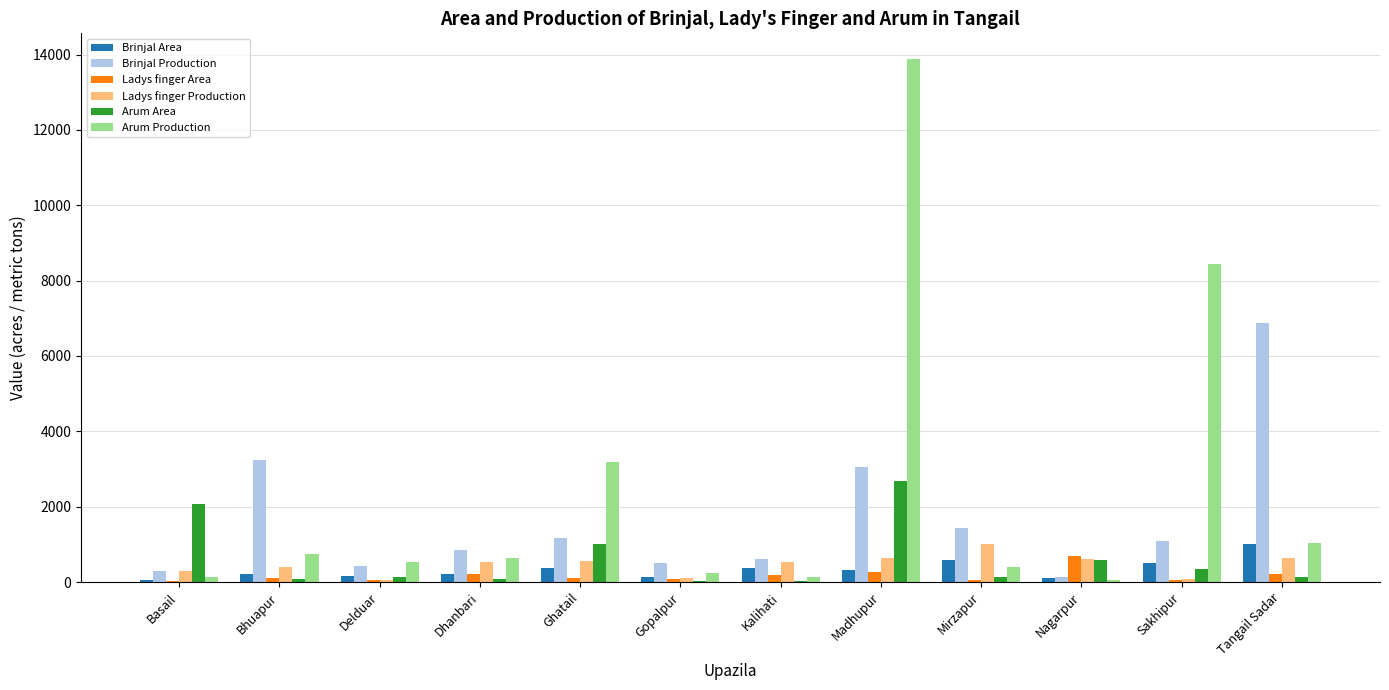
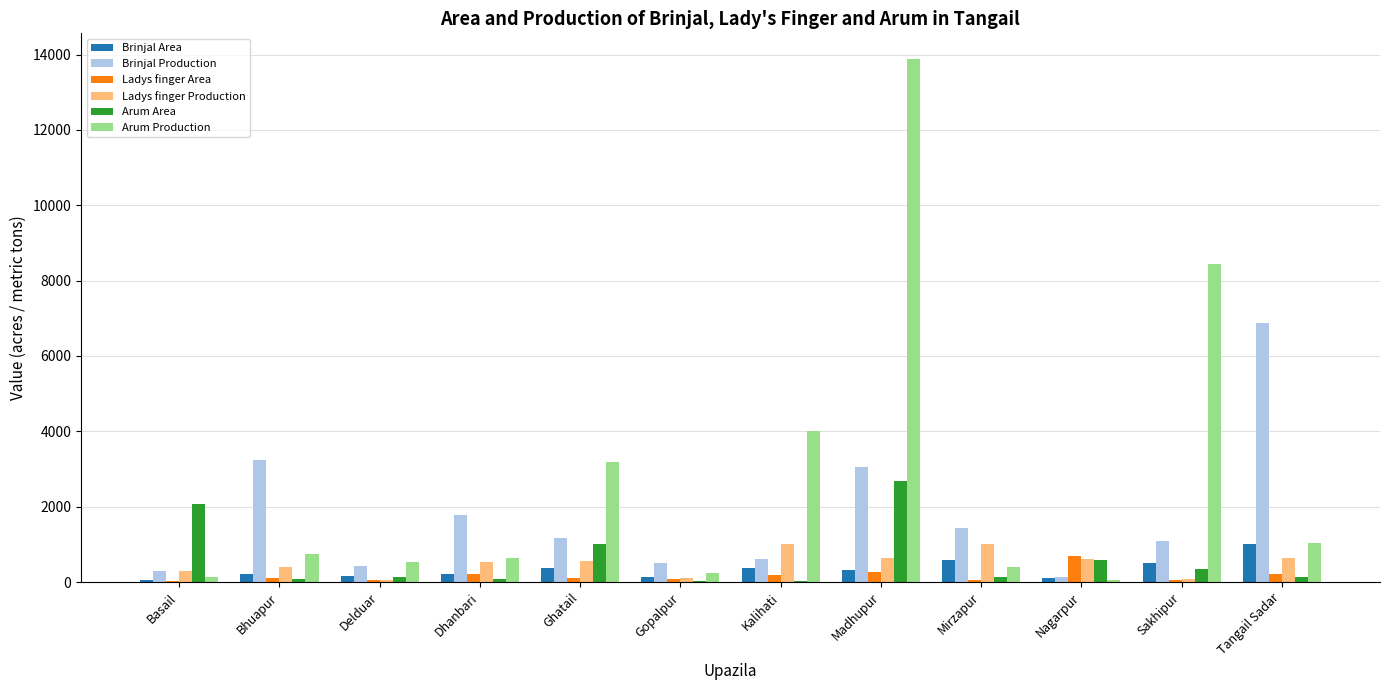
  {
    "Brinjal Area": {
      "Bhuapur": 200,
      "Delduar": 200,
      "Dhanbari": 200,
      "Ghatail": 400,
      "Gopalpur": 100,
      "Kalihati": 400,
      "Madhupur": 300,
      "Mirzapur": 600,
      "Nagarpur": 100,
      "Sakhipur": 500,
      "Tangail Sadar": 1000
    },
    "Brinjal Production": {
      "Basail": 300,
      "Bhuapur": 3200,
      "Delduar": 400,
-     "Dhanbari": 800,
+     "Dhanbari": 1800,
      "Ghatail": 1200,
      "Gopalpur": 500,
      "Kalihati": 600,
      "Madhupur": 3000,
      "Mirzapur": 1400,
      "Nagarpur": 100,
      "Sakhipur": 1100,
      "Tangail Sadar": 6900
    },
    "Ladys finger Area": {
      "Bhuapur": 100,
      "Dhanbari": 200,
      "Ghatail": 100,
      "Gopalpur": 100,
      "Kalihati": 200,
      "Madhupur": 300,
      "Nagarpur": 700,
      "Sakhipur": 100,
      "Tangail Sadar": 200
    },
    "Ladys finger Production": {
      "Basail": 300,
      "Bhuapur": 400,
      "Dhanbari": 500,
      "Ghatail": 500,
      "Gopalpur": 100,
-     "Kalihati": 500,
+     "Kalihati": 1000,
      "Madhupur": 700,
      "Mirzapur": 1000,
      "Nagarpur": 600,
      "Sakhipur": 100,
      "Tangail Sadar": 600
    },
    "Arum Area": {
      "Basail": 2100,
      "Bhuapur": 100,
      "Delduar": 100,
      "Dhanbari": 100,
      "Ghatail": 1000,
      "Madhupur": 2700,
      "Mirzapur": 100,
      "Nagarpur": 600,
      "Sakhipur": 300,
      "Tangail Sadar": 100
    },
    "Arum Production": {
      "Basail": 100,
      "Bhuapur": 800,
      "Delduar": 500,
      "Dhanbari": 600,
      "Ghatail": 3200,
      "Gopalpur": 200,
-     "Kalihati": 100,
+     "Kalihati": 4000,
      "Madhupur": 13900,
      "Mirzapur": 400,
      "Sakhipur": 8500,
      "Tangail Sadar": 1000
    }
  }
